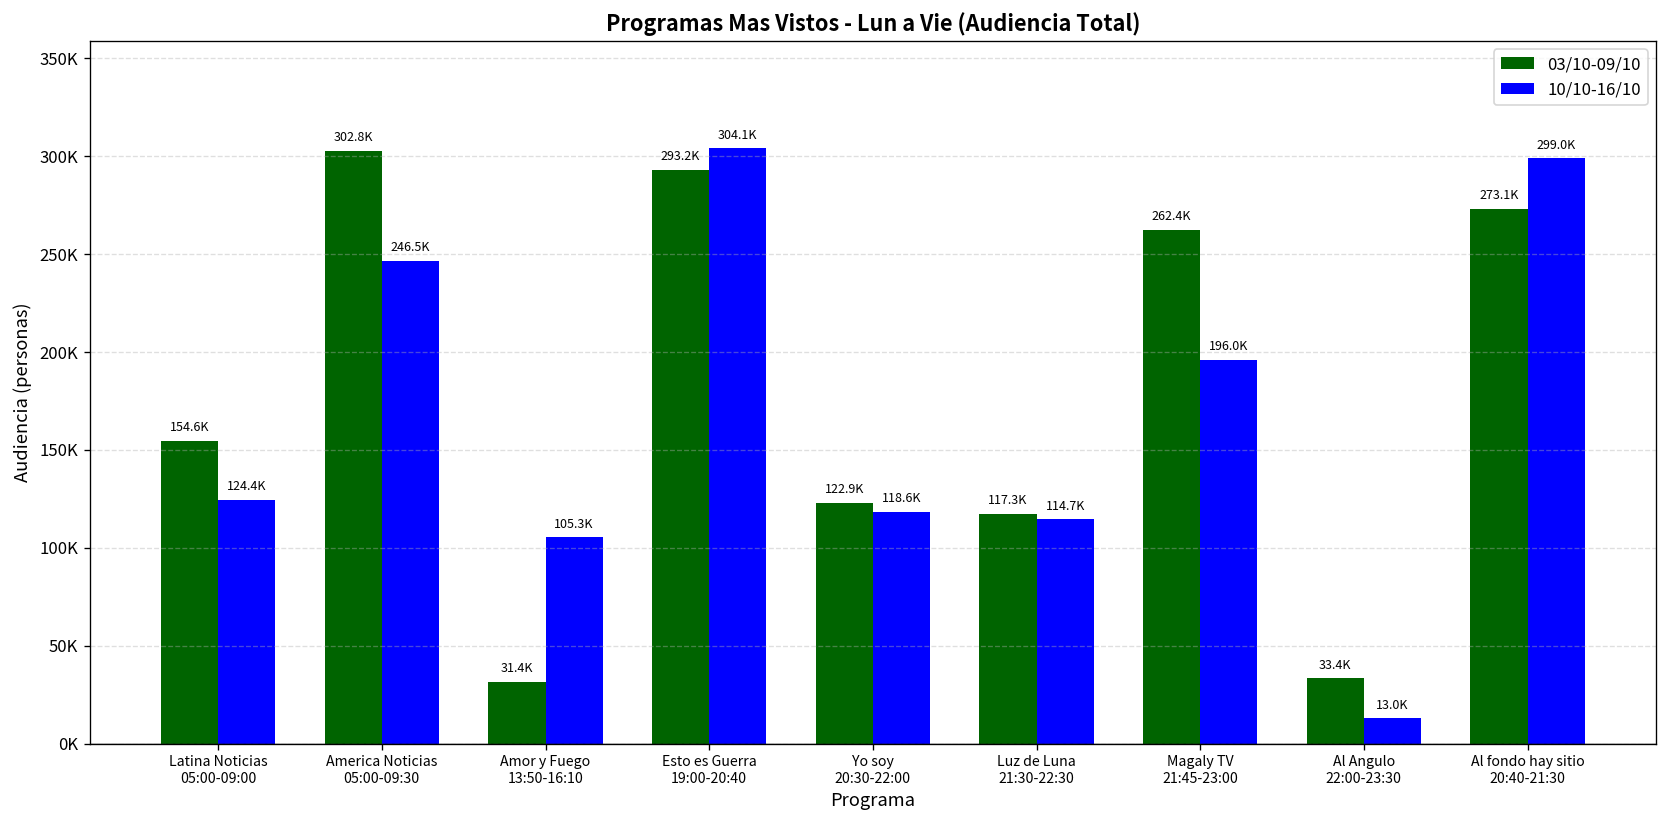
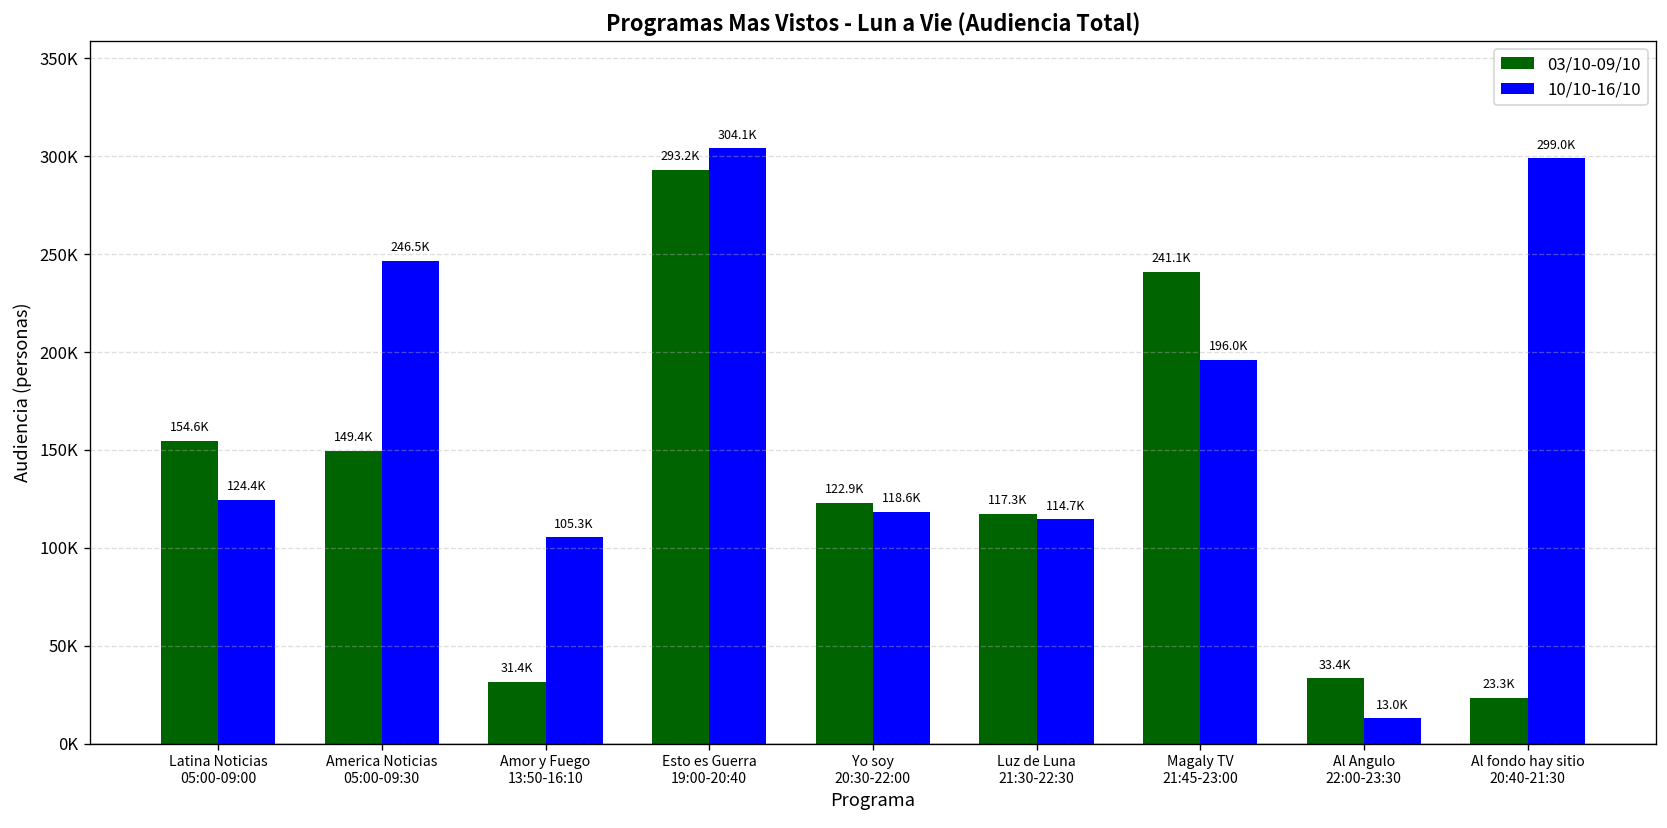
  {
    "03/10-09/10": {
      "Latina Noticias 05:00-09:00": "154.6K",
-     "America Noticias 05:00-09:30": "302.8K",
+     "America Noticias 05:00-09:30": "149.4K",
      "Amor y Fuego 13:50-16:10": "31.4K",
      "Esto es Guerra 19:00-20:40": "293.2K",
      "Yo soy 20:30-22:00": "122.9K",
      "Luz de Luna 21:30-22:30": "117.3K",
-     "Magaly TV 21:45-23:00": "262.4K",
+     "Magaly TV 21:45-23:00": "241.1K",
      "Al Angulo 22:00-23:30": "33.4K",
-     "Al fondo hay sitio 20:40-21:30": "273.1K"
+     "Al fondo hay sitio 20:40-21:30": "23.3K"
    },
    "10/10-16/10": {
      "Latina Noticias 05:00-09:00": "124.4K",
      "America Noticias 05:00-09:30": "246.5K",
      "Amor y Fuego 13:50-16:10": "105.3K",
      "Esto es Guerra 19:00-20:40": "304.1K",
      "Yo soy 20:30-22:00": "118.6K",
      "Luz de Luna 21:30-22:30": "114.7K",
      "Magaly TV 21:45-23:00": "196.0K",
      "Al Angulo 22:00-23:30": "13.0K",
      "Al fondo hay sitio 20:40-21:30": "299.0K"
    }
  }
